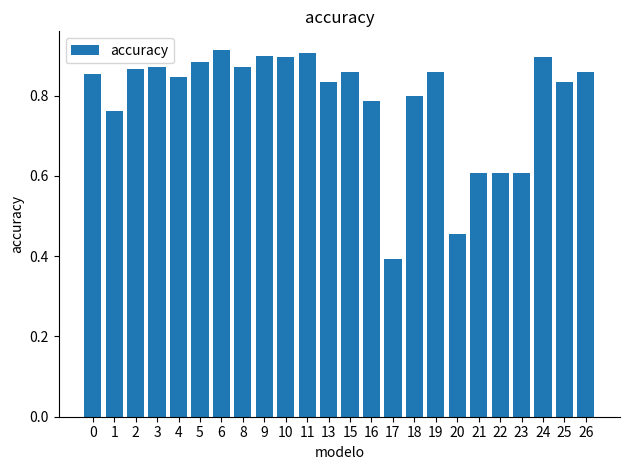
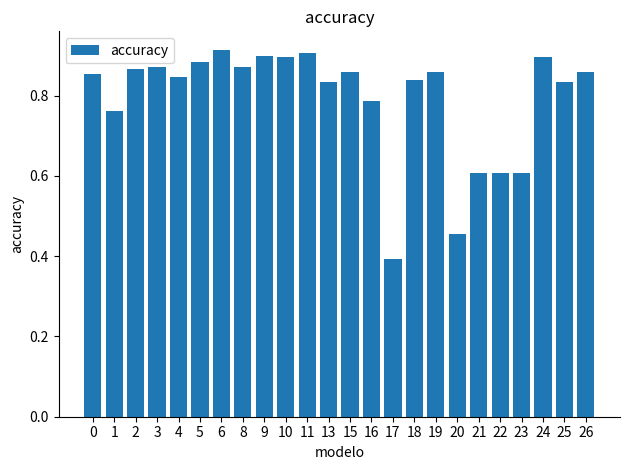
  {
    "0": 0.85,
    "1": 0.76,
    "2": 0.87,
    "3": 0.87,
    "4": 0.85,
    "5": 0.88,
    "6": 0.91,
    "8": 0.87,
    "9": 0.90,
    "10": 0.90,
    "11": 0.91,
    "13": 0.83,
    "15": 0.86,
    "16": 0.79,
    "17": 0.39,
-   "18": 0.80,
+   "18": 0.84,
    "19": 0.86,
    "20": 0.46,
    "21": 0.61,
    "22": 0.61,
    "23": 0.61,
    "24": 0.90,
    "25": 0.83,
    "26": 0.86
  }
